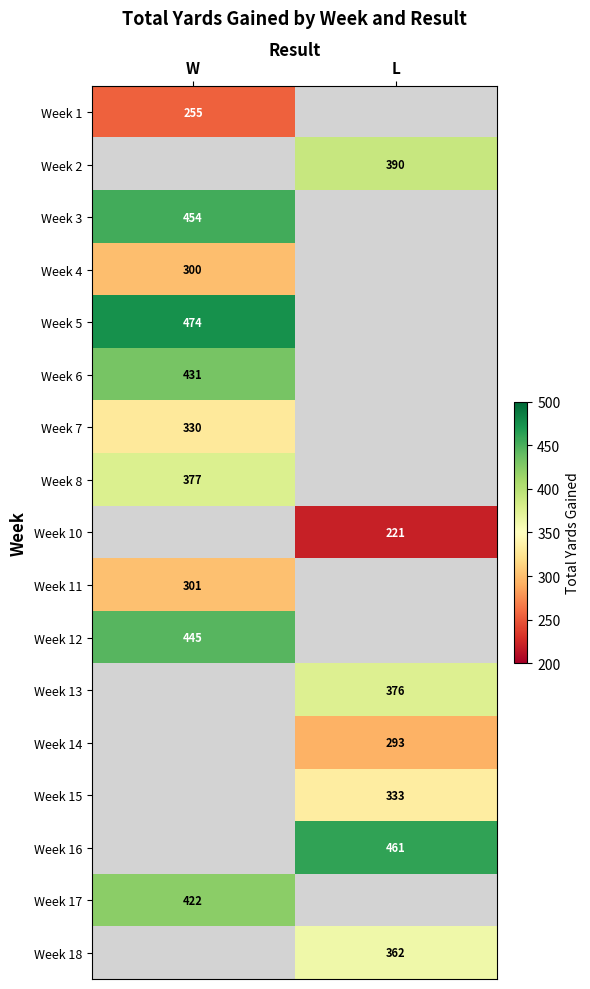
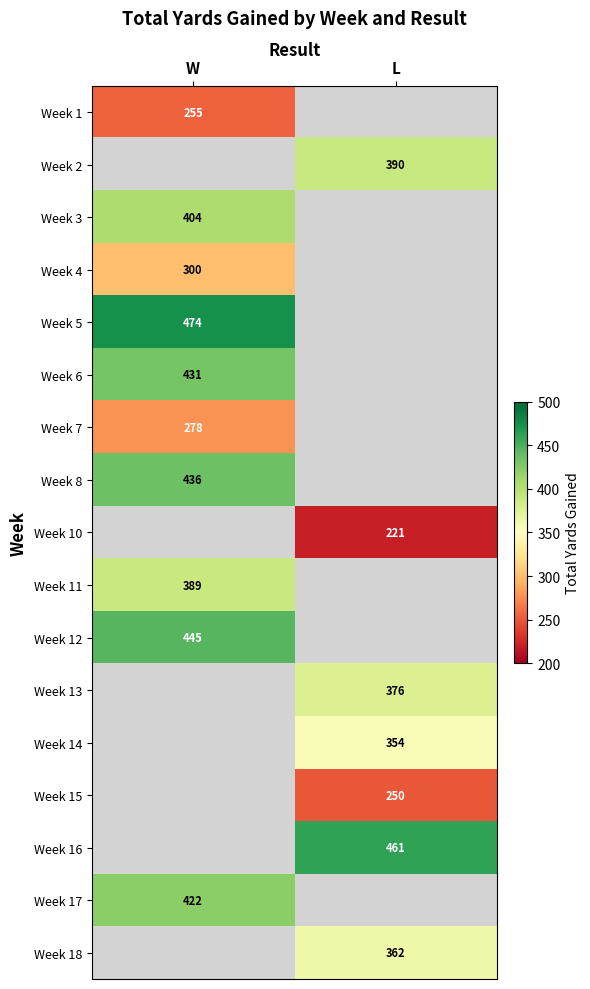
  {
    "Week 1": {
      "W": 255
    },
    "Week 2": {
      "L": 390
    },
    "Week 3": {
-     "W": 454
+     "W": 404
    },
    "Week 4": {
      "W": 300
    },
    "Week 5": {
      "W": 474
    },
    "Week 6": {
      "W": 431
    },
    "Week 7": {
-     "W": 330
+     "W": 278
    },
    "Week 8": {
-     "W": 377
+     "W": 436
    },
    "Week 10": {
      "L": 221
    },
    "Week 11": {
-     "W": 301
+     "W": 389
    },
    "Week 12": {
      "W": 445
    },
    "Week 13": {
      "L": 376
    },
    "Week 14": {
-     "L": 293
+     "L": 354
    },
    "Week 15": {
-     "L": 333
+     "L": 250
    },
    "Week 16": {
      "L": 461
    },
    "Week 17": {
      "W": 422
    },
    "Week 18": {
      "L": 362
    }
  }
